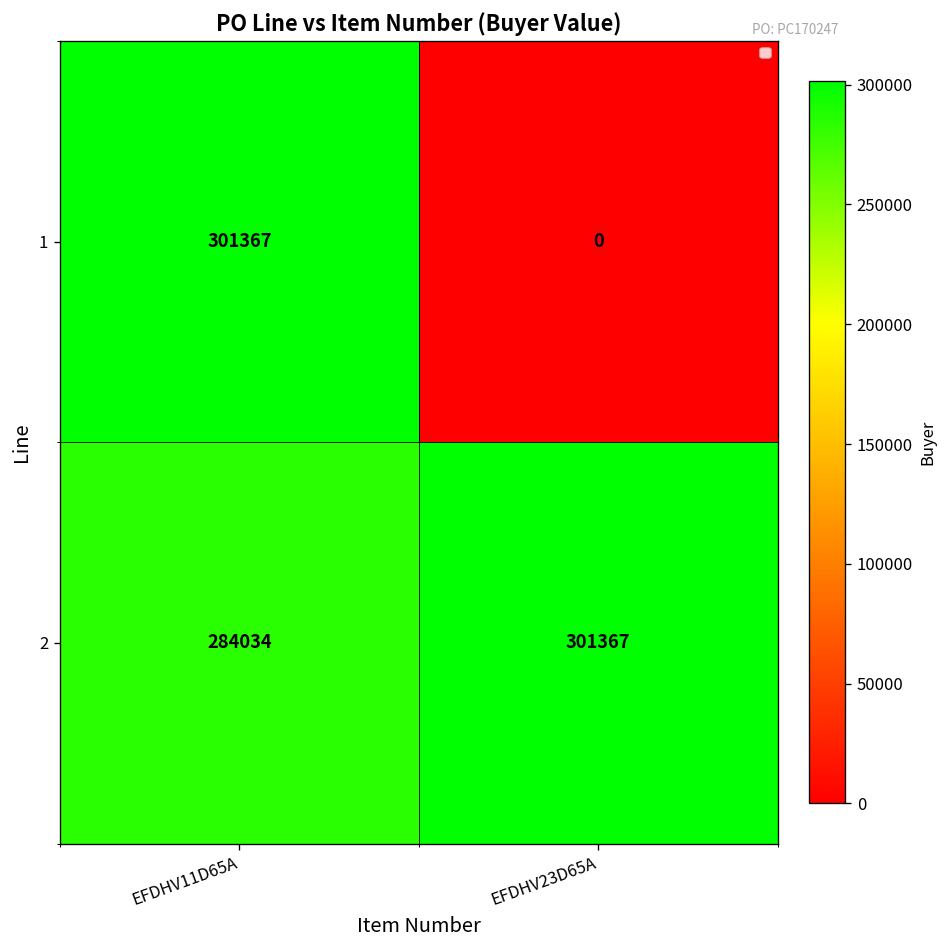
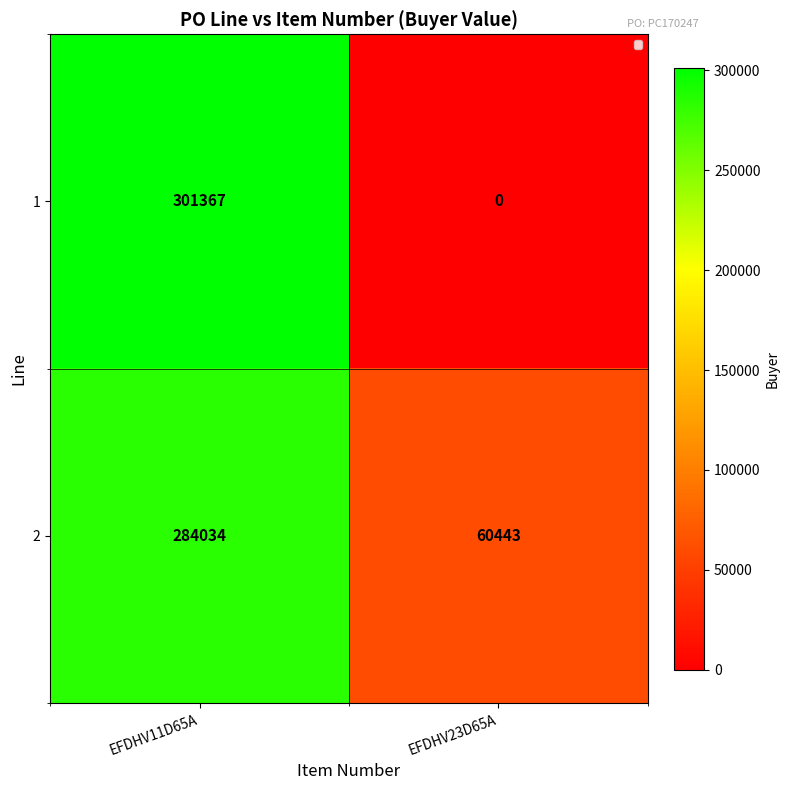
  {
    "1": {
      "EFDHV11D65A": 301367,
      "EFDHV23D65A": 0
    },
    "2": {
      "EFDHV11D65A": 284034,
-     "EFDHV23D65A": 301367
+     "EFDHV23D65A": 60443
    }
  }
